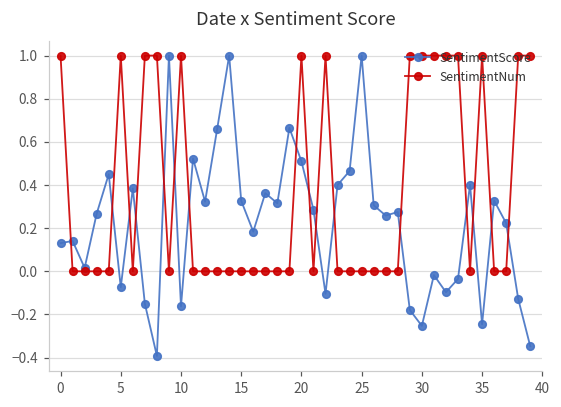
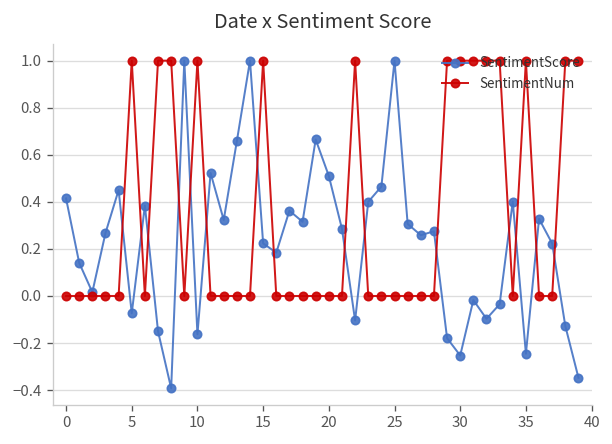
  {
    "SentimentScore": {
-     "0": 0.13,
+     "0": 0.41,
      "5": -0.07,
      "10": -0.16,
-     "15": 0.33,
+     "15": 0.22,
      "20": 0.51,
      "25": 1.00,
      "30": -0.25,
      "35": -0.25
    },
    "SentimentNum": {
-     "0": 1,
+     "0": 0,
      "5": 1,
      "10": 1,
-     "15": 0,
-     "20": 1,
+     "15": 1,
+     "20": 0,
      "25": 0,
      "30": 1,
      "35": 1
    }
  }
